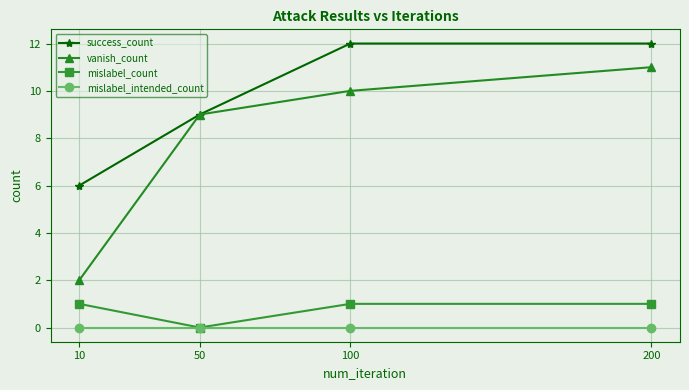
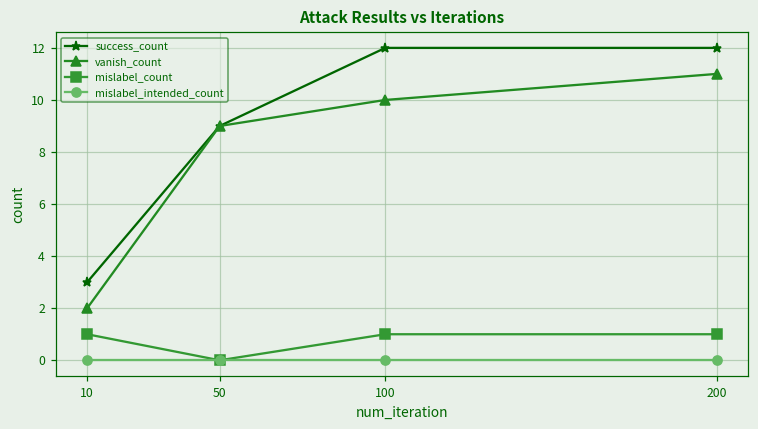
  {
    "success_count": {
-     "10": 6,
+     "10": 3,
      "100": 12,
      "200": 12
    },
    "mislabel_intended_count": {
      "10": 0,
      "100": 0,
      "200": 0
    }
  }
